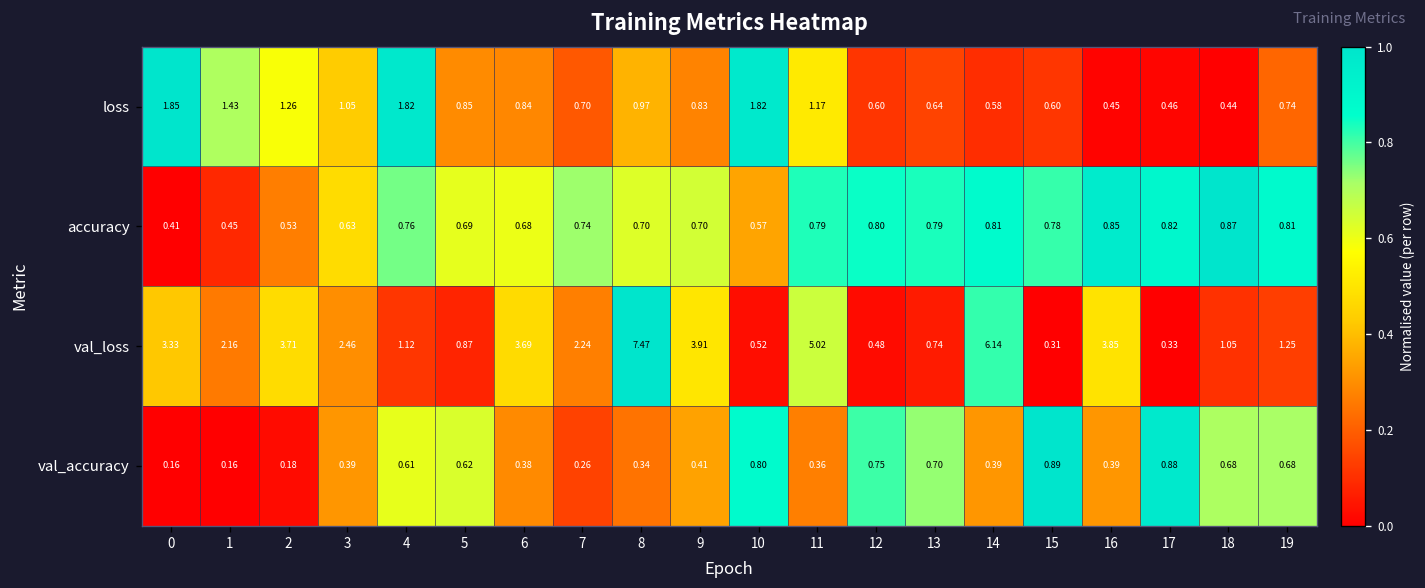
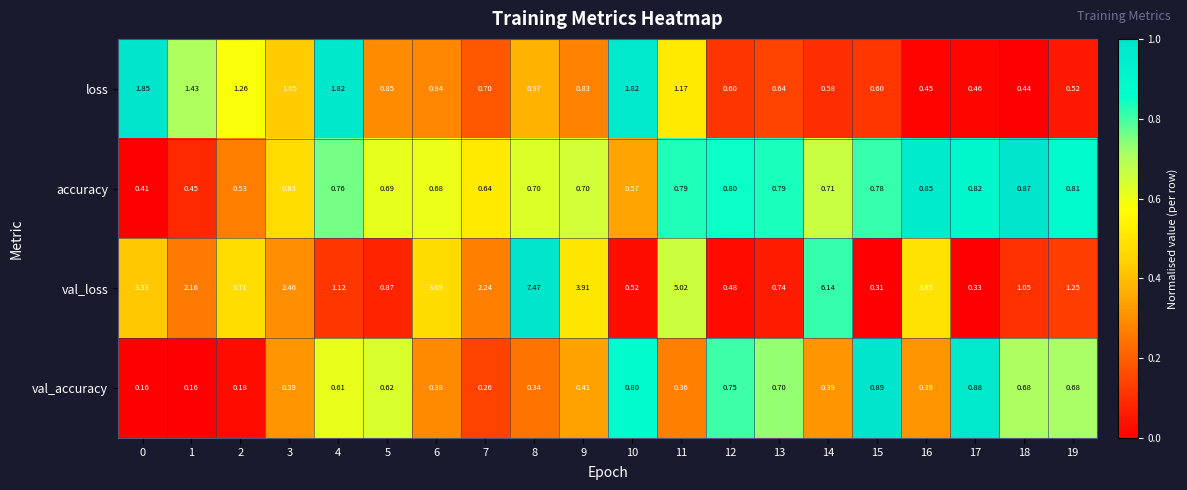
  {
    "loss": {
      "0": 1.85,
      "1": 1.43,
      "2": 1.26,
      "3": 1.05,
      "4": 1.82,
      "5": 0.85,
      "6": 0.84,
      "7": 0.70,
      "8": 0.97,
      "9": 0.83,
      "10": 1.82,
      "11": 1.17,
      "12": 0.60,
      "13": 0.64,
      "14": 0.58,
      "15": 0.60,
      "16": 0.45,
      "17": 0.46,
      "18": 0.44,
-     "19": 0.74
+     "19": 0.52
    },
    "accuracy": {
      "0": 0.41,
      "1": 0.45,
      "2": 0.53,
      "3": 0.63,
      "4": 0.76,
      "5": 0.69,
      "6": 0.68,
-     "7": 0.74,
+     "7": 0.64,
      "8": 0.70,
      "9": 0.70,
      "10": 0.57,
      "11": 0.79,
      "12": 0.80,
      "13": 0.79,
-     "14": 0.81,
+     "14": 0.71,
      "15": 0.78,
      "16": 0.85,
      "17": 0.82,
      "18": 0.87,
      "19": 0.81
    },
    "val_loss": {
      "0": 3.33,
      "1": 2.16,
      "2": 3.71,
      "3": 2.46,
      "4": 1.12,
      "5": 0.87,
      "6": 3.69,
      "7": 2.24,
      "8": 7.47,
      "9": 3.91,
      "10": 0.52,
      "11": 5.02,
      "12": 0.48,
      "13": 0.74,
      "14": 6.14,
      "15": 0.31,
      "16": 3.85,
      "17": 0.33,
      "18": 1.05,
      "19": 1.25
    },
    "val_accuracy": {
      "0": 0.16,
      "1": 0.16,
      "2": 0.18,
      "3": 0.39,
      "4": 0.61,
      "5": 0.62,
      "6": 0.38,
      "7": 0.26,
      "8": 0.34,
      "9": 0.41,
      "10": 0.80,
      "11": 0.36,
      "12": 0.75,
      "13": 0.70,
      "14": 0.39,
      "15": 0.89,
      "16": 0.39,
      "17": 0.88,
      "18": 0.68,
      "19": 0.68
    }
  }
